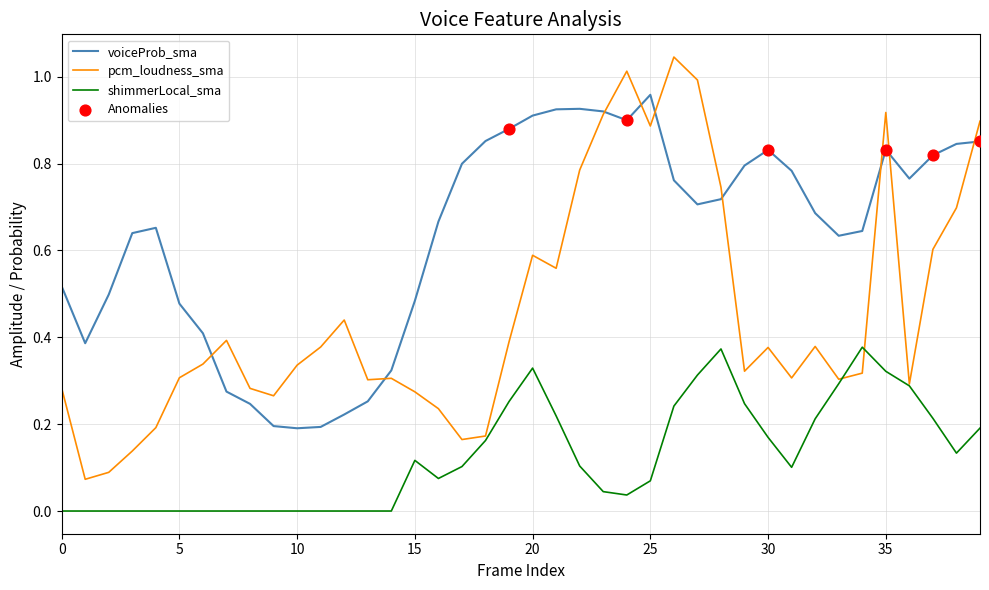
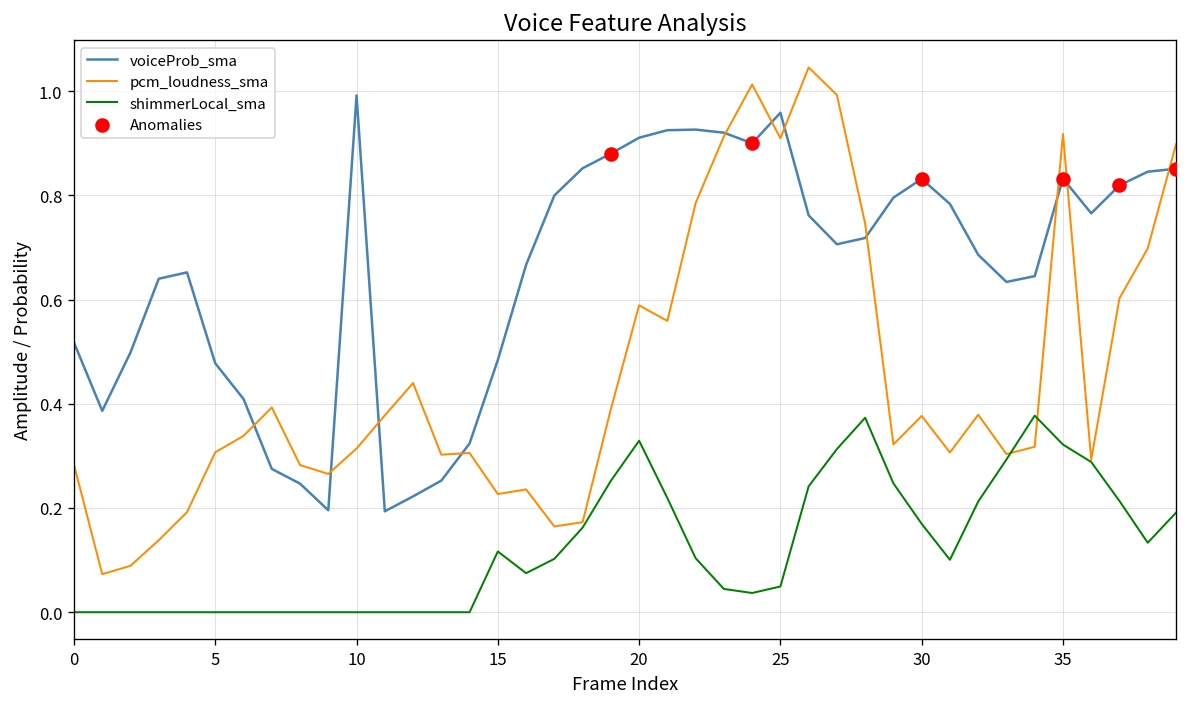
  {
    "voiceProb_sma": {
      "0": 0.52,
      "5": 0.48,
-     "10": 0.19,
+     "10": 0.99,
      "15": 0.48,
      "20": 0.91,
      "25": 0.96
    },
    "pcm_loudness_sma": {
      "0": 0.28,
      "5": 0.31,
-     "10": 0.34,
-     "15": 0.27,
+     "10": 0.31,
+     "15": 0.23,
      "20": 0.59,
-     "25": 0.89,
+     "25": 0.91,
      "30": 0.38,
      "35": 0.92
    },
    "shimmerLocal_sma": {
      "0": 0.00,
      "5": 0.00,
      "10": 0.00,
      "15": 0.12,
      "20": 0.33,
-     "25": 0.07,
+     "25": 0.05,
      "30": 0.17,
      "35": 0.32
    }
  }
